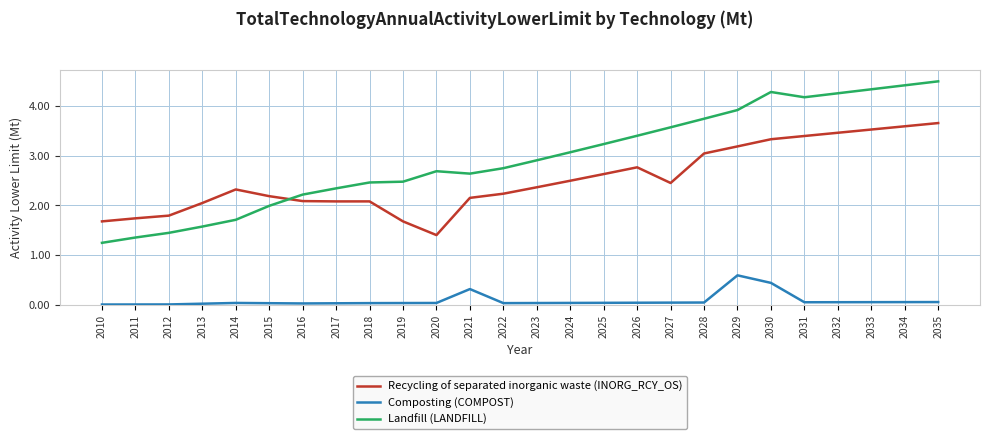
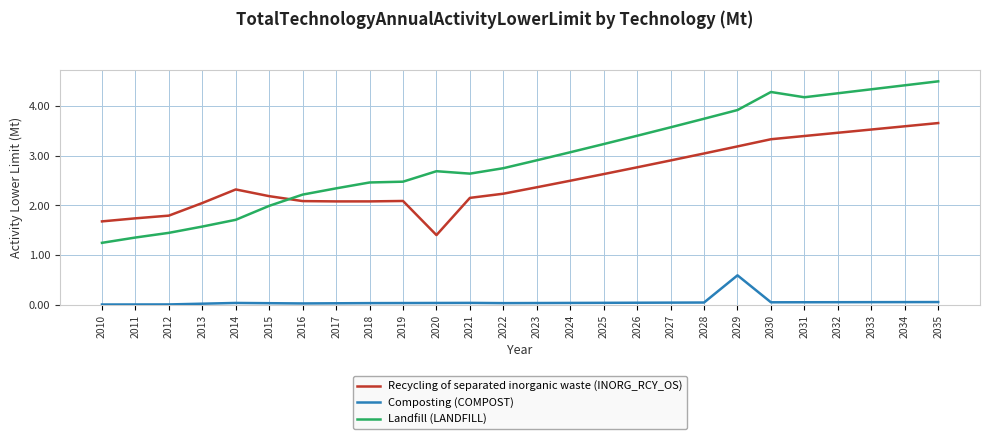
  {
    "Recycling of separated inorganic waste (INORG_RCY_OS)": {
      "2010": 1.7,
      "2011": 1.7,
      "2012": 1.8,
      "2013": 2.0,
      "2014": 2.3,
      "2015": 2.2,
      "2016": 2.1,
      "2017": 2.1,
      "2018": 2.1,
-     "2019": 1.7,
+     "2019": 2.1,
      "2020": 1.4,
      "2021": 2.2,
      "2022": 2.2,
      "2023": 2.4,
      "2024": 2.5,
      "2025": 2.6,
      "2026": 2.8,
-     "2027": 2.5,
+     "2027": 2.9,
      "2028": 3.0,
      "2029": 3.2,
      "2030": 3.3,
      "2031": 3.4,
      "2032": 3.5,
      "2033": 3.5,
      "2034": 3.6,
      "2035": 3.7
    },
    "Composting (COMPOST)": {
      "2010": 0.0,
      "2011": 0.0,
      "2012": 0.0,
      "2013": 0.0,
      "2014": 0.0,
      "2015": 0.0,
      "2016": 0.0,
      "2017": 0.0,
      "2018": 0.0,
      "2019": 0.0,
      "2020": 0.0,
-     "2021": 0.3,
+     "2021": 0.0,
      "2022": 0.0,
      "2023": 0.0,
      "2024": 0.0,
      "2025": 0.0,
      "2026": 0.0,
      "2027": 0.0,
      "2028": 0.0,
      "2029": 0.6,
-     "2030": 0.4,
+     "2030": 0.1,
      "2031": 0.1,
      "2032": 0.1,
      "2033": 0.1,
      "2034": 0.1,
      "2035": 0.1
    },
    "Landfill (LANDFILL)": {
      "2010": 1.2,
      "2011": 1.4,
      "2012": 1.4,
      "2013": 1.6,
      "2014": 1.7,
      "2015": 2.0,
      "2016": 2.2,
      "2017": 2.3,
      "2018": 2.5,
      "2019": 2.5,
      "2020": 2.7,
      "2021": 2.6,
      "2022": 2.7,
      "2023": 2.9,
      "2024": 3.1,
      "2025": 3.2,
      "2026": 3.4,
      "2027": 3.6,
      "2028": 3.7,
      "2029": 3.9,
      "2030": 4.3,
      "2031": 4.2,
      "2032": 4.3,
      "2033": 4.3,
      "2034": 4.4,
      "2035": 4.5
    }
  }
